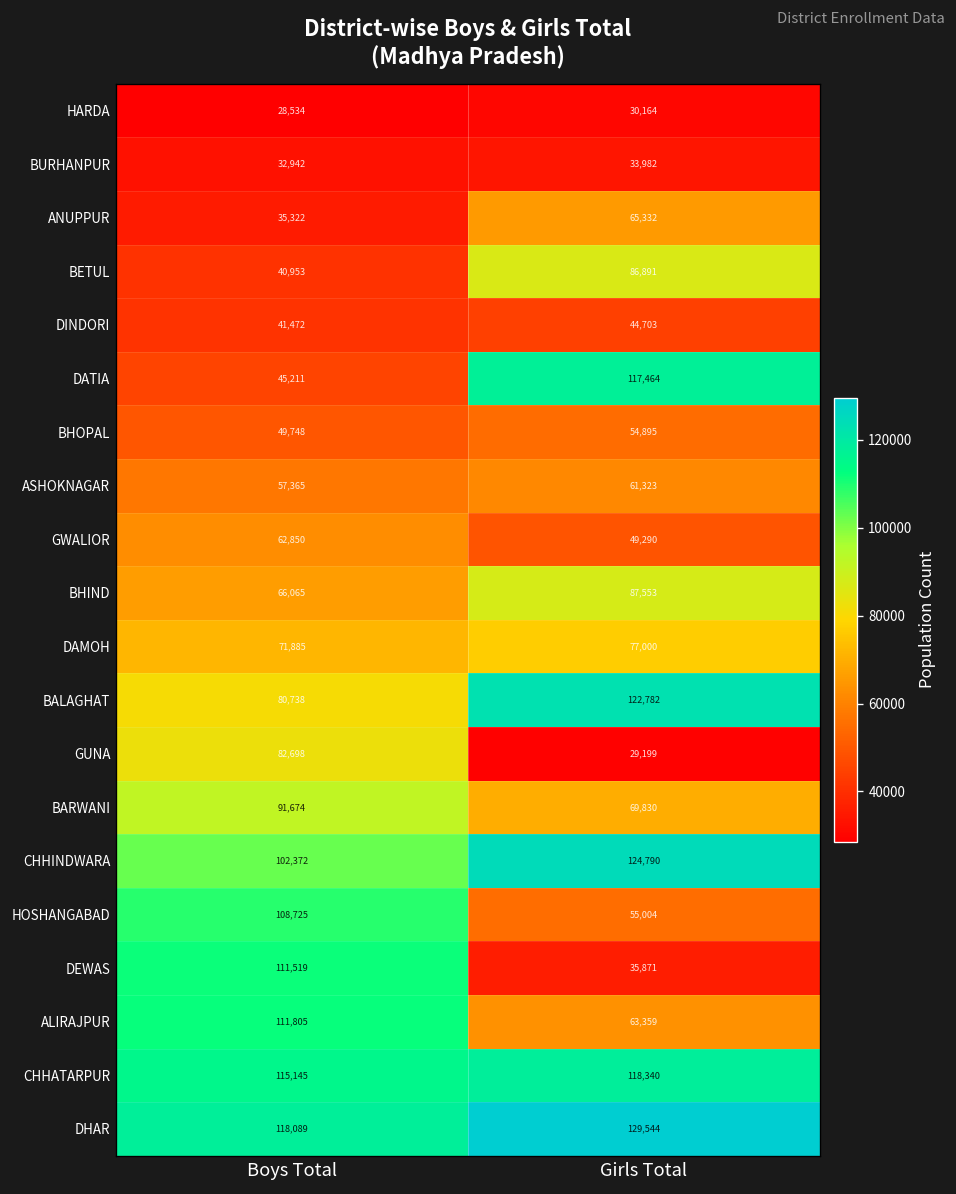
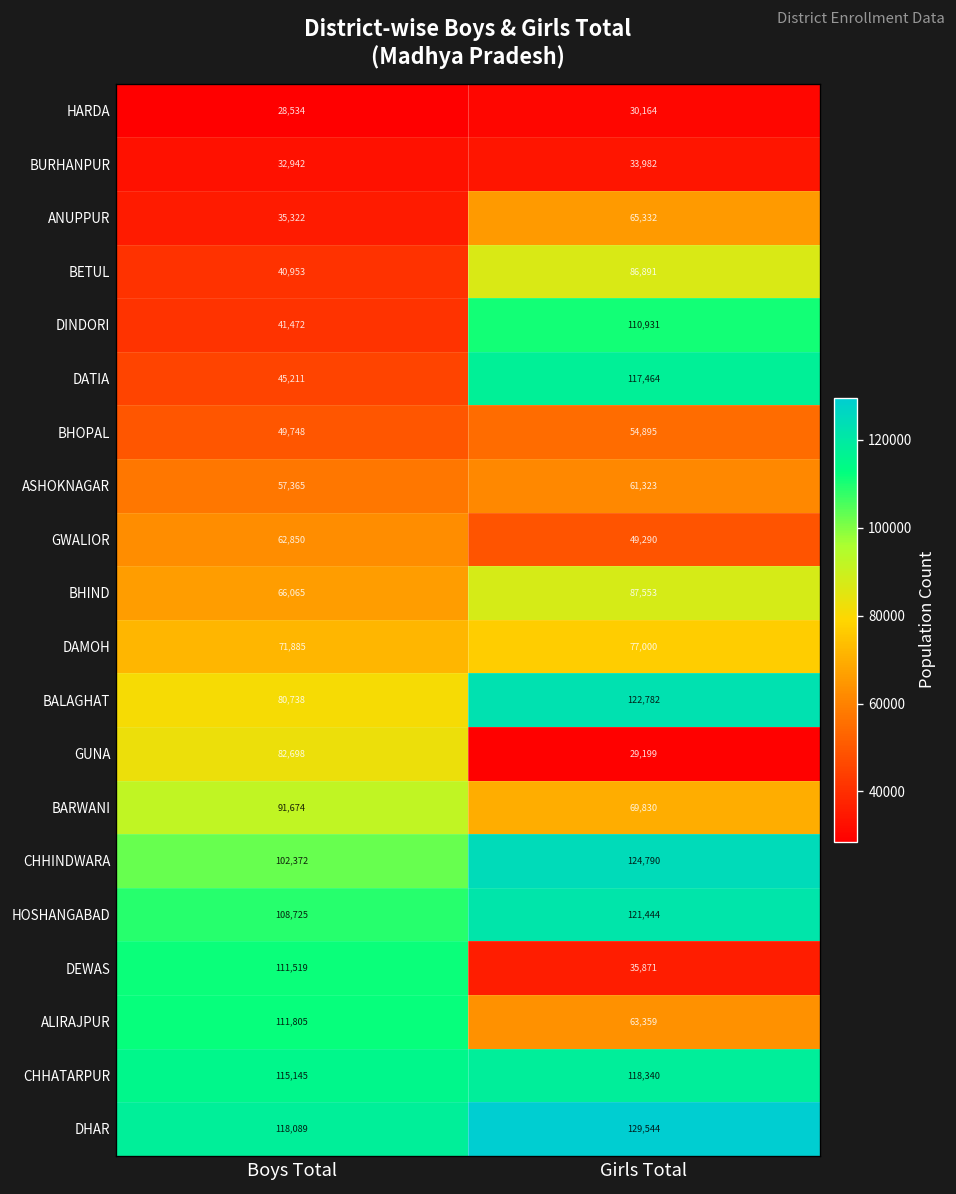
  {
    "HARDA": {
      "Boys Total": "28,534",
      "Girls Total": "30,164"
    },
    "BURHANPUR": {
      "Boys Total": "32,942",
      "Girls Total": "33,982"
    },
    "ANUPPUR": {
      "Boys Total": "35,322",
      "Girls Total": "65,332"
    },
    "BETUL": {
      "Boys Total": "40,953",
      "Girls Total": "86,891"
    },
    "DINDORI": {
      "Boys Total": "41,472",
-     "Girls Total": "44,703"
+     "Girls Total": "110,931"
    },
    "DATIA": {
      "Boys Total": "45,211",
      "Girls Total": "117,464"
    },
    "BHOPAL": {
      "Boys Total": "49,748",
      "Girls Total": "54,895"
    },
    "ASHOKNAGAR": {
      "Boys Total": "57,365",
      "Girls Total": "61,323"
    },
    "GWALIOR": {
      "Boys Total": "62,850",
      "Girls Total": "49,290"
    },
    "BHIND": {
      "Boys Total": "66,065",
      "Girls Total": "87,553"
    },
    "DAMOH": {
      "Boys Total": "71,885",
      "Girls Total": "77,000"
    },
    "BALAGHAT": {
      "Boys Total": "80,738",
      "Girls Total": "122,782"
    },
    "GUNA": {
      "Boys Total": "82,698",
      "Girls Total": "29,199"
    },
    "BARWANI": {
      "Boys Total": "91,674",
      "Girls Total": "69,830"
    },
    "CHHINDWARA": {
      "Boys Total": "102,372",
      "Girls Total": "124,790"
    },
    "HOSHANGABAD": {
      "Boys Total": "108,725",
-     "Girls Total": "55,004"
+     "Girls Total": "121,444"
    },
    "DEWAS": {
      "Boys Total": "111,519",
      "Girls Total": "35,871"
    },
    "ALIRAJPUR": {
      "Boys Total": "111,805",
      "Girls Total": "63,359"
    },
    "CHHATARPUR": {
      "Boys Total": "115,145",
      "Girls Total": "118,340"
    },
    "DHAR": {
      "Boys Total": "118,089",
      "Girls Total": "129,544"
    }
  }
